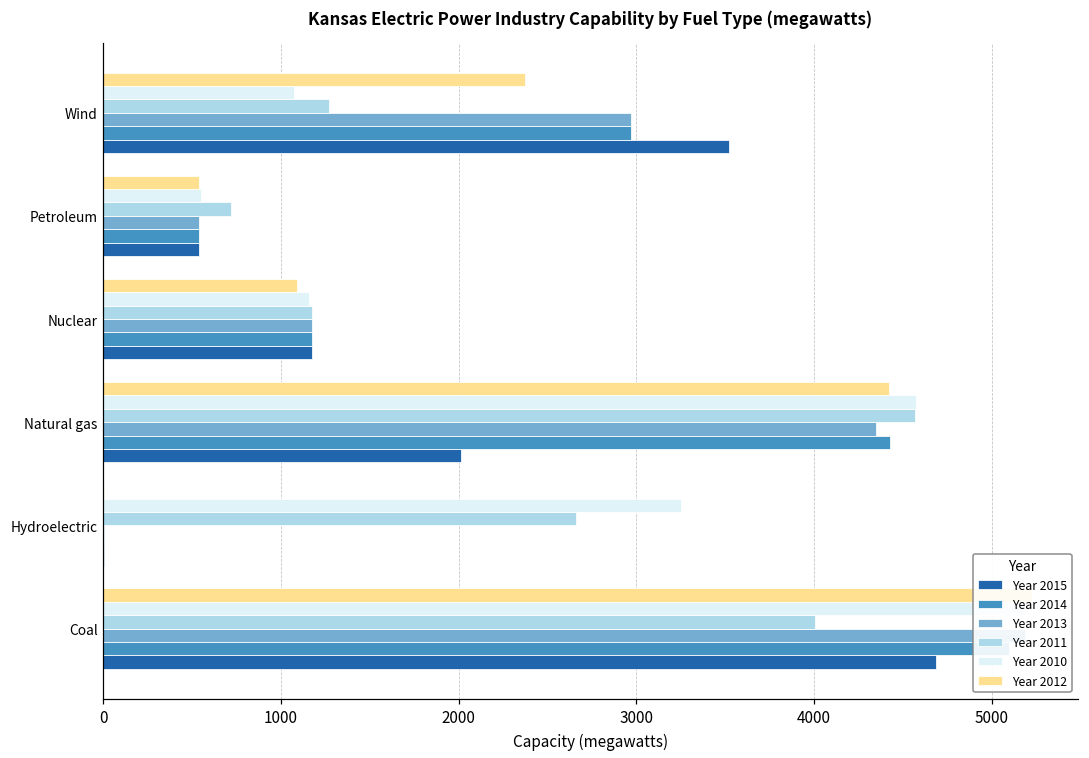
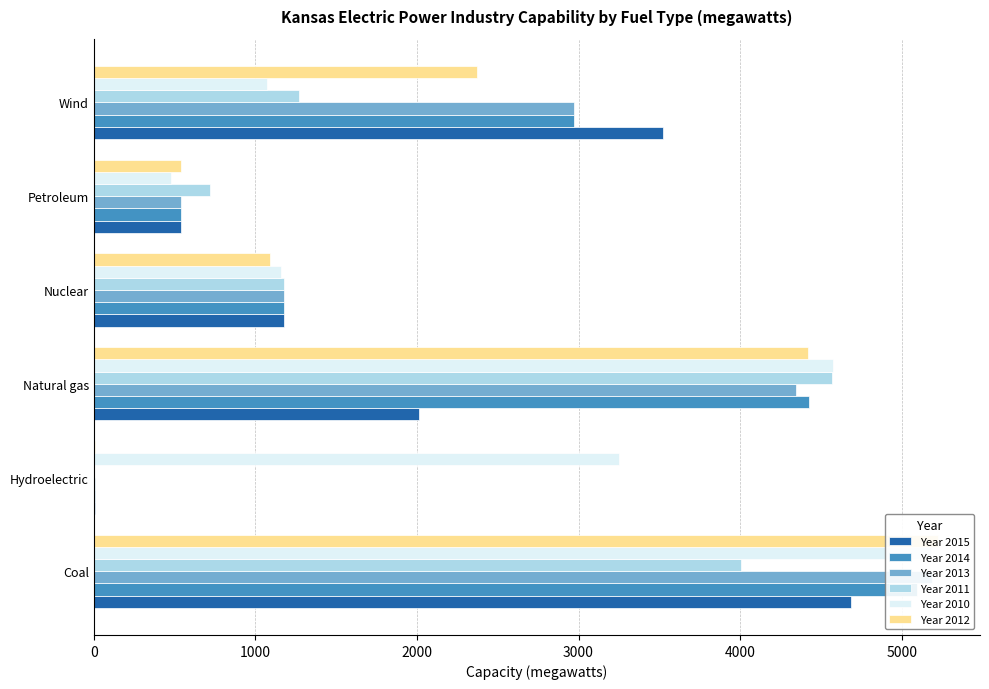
  {
    "Year 2015": {
      "Wind": 3520,
      "Petroleum": 540,
      "Nuclear": 1180,
      "Natural gas": 2010,
      "Coal": 4690
    },
    "Year 2011": {
      "Wind": 1270,
      "Petroleum": 720,
      "Nuclear": 1180,
      "Natural gas": 4570,
-     "Hydroelectric": 2660,
+     "Hydroelectric": 0,
      "Coal": 4000
    },
    "Year 2010": {
      "Wind": 1070,
-     "Petroleum": 550,
+     "Petroleum": 480,
      "Nuclear": 1160,
      "Natural gas": 4570,
      "Hydroelectric": 3250
    },
    "Year 2012": {
      "Wind": 2370,
      "Petroleum": 540,
      "Nuclear": 1090,
      "Natural gas": 4420
    }
  }
